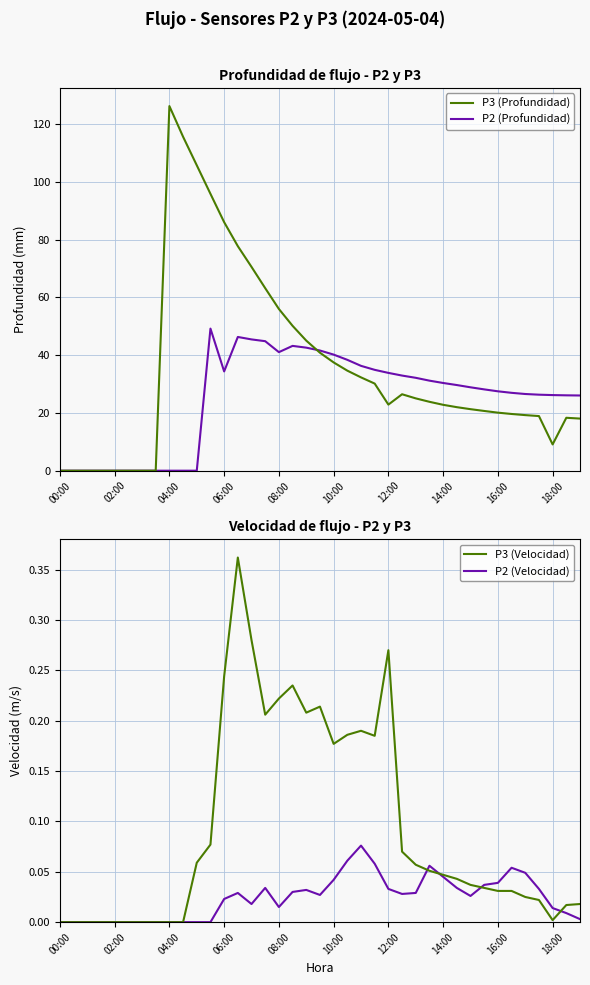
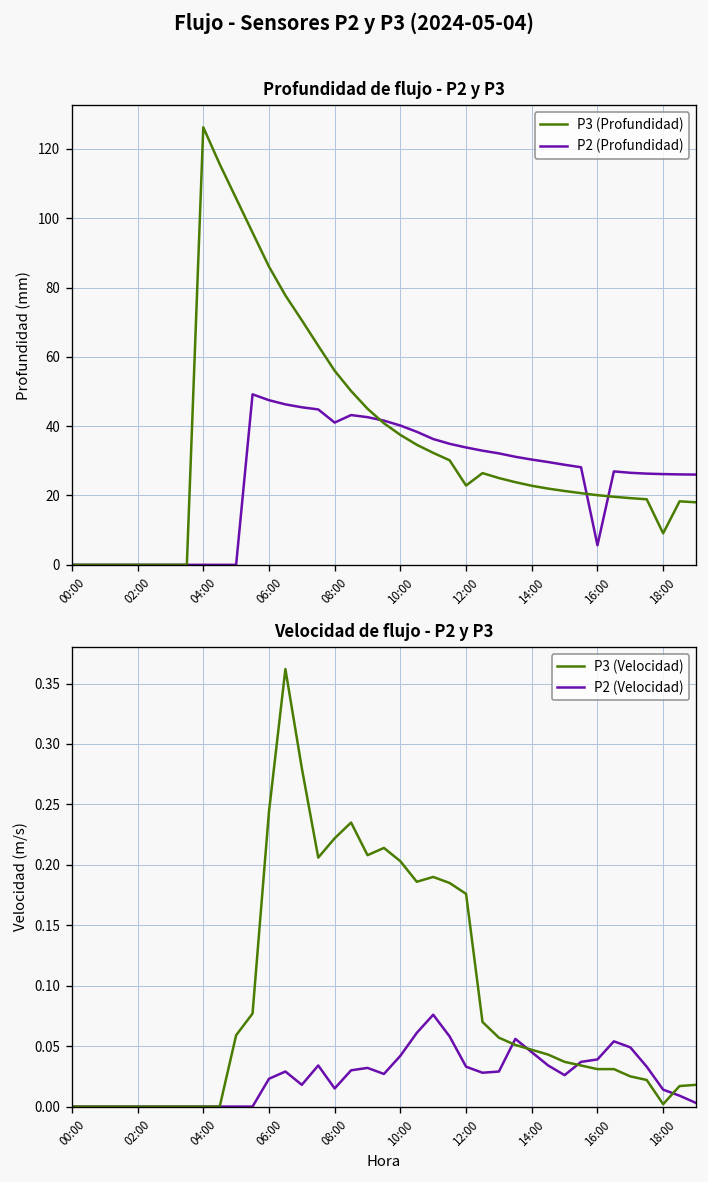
  {
    "Profundidad de flujo - P2 y P3": {
      "P2 (Profundidad)": {
        "04:00": 0,
-       "06:00": 34,
+       "06:00": 47,
        "08:00": 41,
        "10:00": 40,
        "12:00": 34,
        "14:00": 30,
-       "16:00": 27,
+       "16:00": 6,
        "18:00": 26
      },
      "P3 (Profundidad)": {
        "04:00": 126,
        "06:00": 86,
        "08:00": 56,
        "10:00": 37,
        "12:00": 23,
        "14:00": 23,
        "16:00": 20,
        "18:00": 9
      }
    },
    "Velocidad de flujo - P2 y P3": {
      "P2 (Velocidad)": {
        "06:00": 0.023,
        "08:00": 0.015,
        "10:00": 0.042,
        "12:00": 0.033,
        "16:00": 0.039,
        "18:00": 0.014
      },
      "P3 (Velocidad)": {
        "06:00": 0.244,
        "08:00": 0.222,
-       "10:00": 0.177,
-       "12:00": 0.270,
+       "10:00": 0.203,
+       "12:00": 0.176,
        "16:00": 0.031,
        "18:00": 0.002
      }
    }
  }
